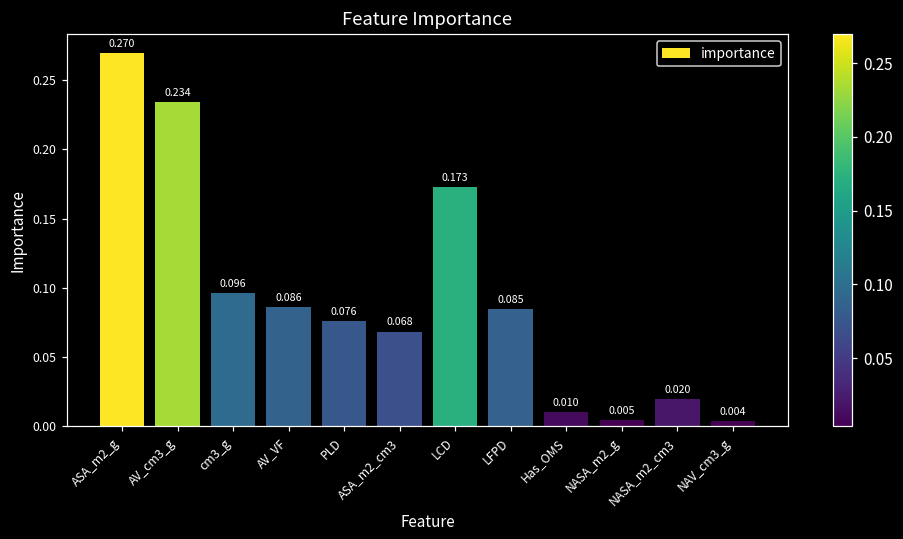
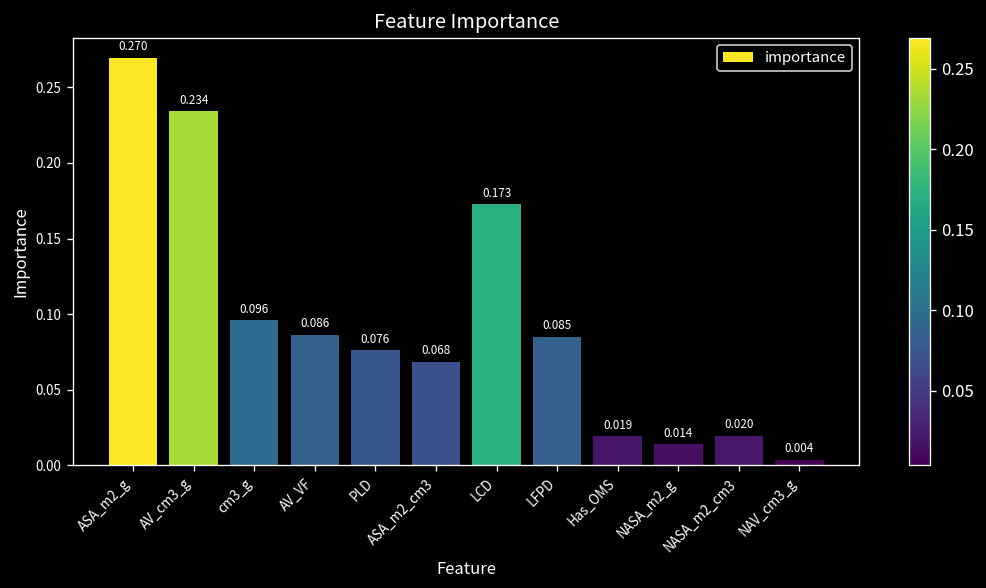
  {
    "ASA_m2_g": 0.270,
    "AV_cm3_g": 0.234,
    "cm3_g": 0.096,
    "AV_VF": 0.086,
    "PLD": 0.076,
    "ASA_m2_cm3": 0.068,
    "LCD": 0.173,
    "LFPD": 0.085,
-   "Has_OMS": 0.010,
-   "NASA_m2_g": 0.005,
+   "Has_OMS": 0.019,
+   "NASA_m2_g": 0.014,
    "NASA_m2_cm3": 0.020,
    "NAV_cm3_g": 0.004
  }
